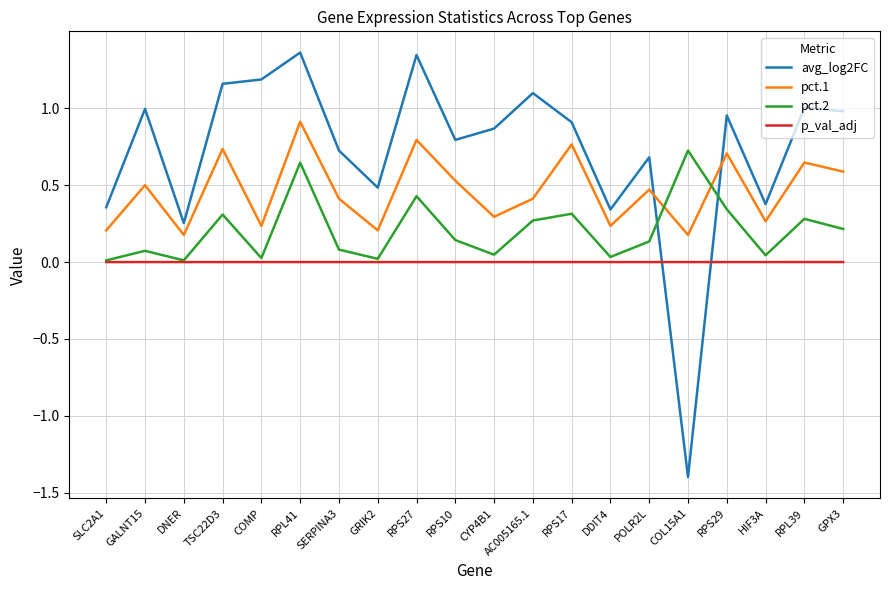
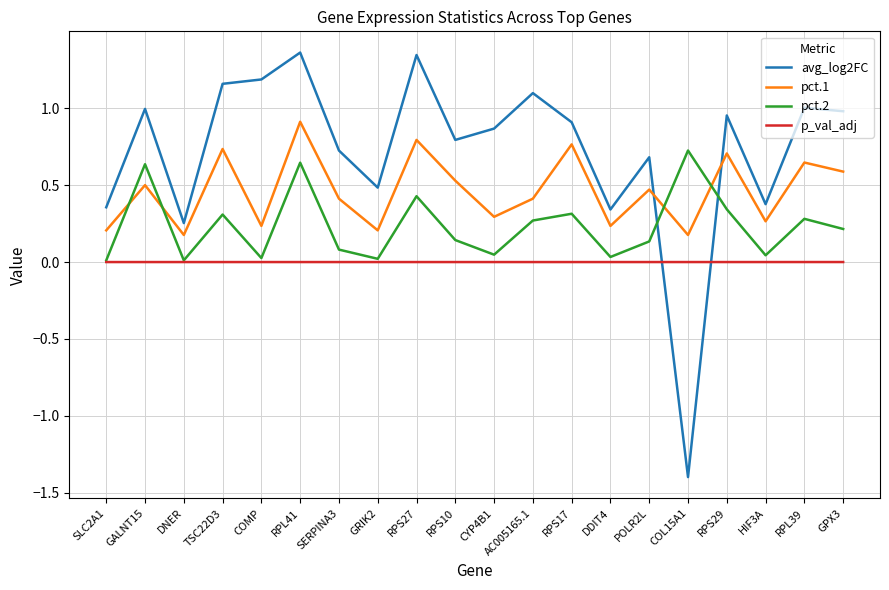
  {
    "avg_log2FC": {
      "SLC2A1": 0.36,
      "GALNT15": 1.00,
      "DNER": 0.25,
      "TSC22D3": 1.16,
      "COMP": 1.19,
      "RPL41": 1.36,
      "SERPINA3": 0.72,
      "GRIK2": 0.48,
      "RPS27": 1.35,
      "RPS10": 0.79,
      "CYP4B1": 0.87,
      "AC005165.1": 1.10,
      "RPS17": 0.91,
      "DDIT4": 0.34,
      "POLR2L": 0.68,
      "COL15A1": -1.40,
      "RPS29": 0.95,
      "HIF3A": 0.38
    },
    "pct.1": {
      "SLC2A1": 0.21,
      "GALNT15": 0.50,
      "DNER": 0.18,
      "TSC22D3": 0.74,
      "COMP": 0.24,
      "RPL41": 0.91,
      "SERPINA3": 0.41,
      "GRIK2": 0.21,
      "RPS27": 0.79,
      "RPS10": 0.53,
      "CYP4B1": 0.29,
      "AC005165.1": 0.41,
      "RPS17": 0.77,
      "DDIT4": 0.24,
      "POLR2L": 0.47,
      "COL15A1": 0.18,
      "RPS29": 0.71,
      "HIF3A": 0.27,
      "RPL39": 0.65,
      "GPX3": 0.59
    },
    "pct.2": {
-     "GALNT15": 0.07,
+     "GALNT15": 0.64,
      "TSC22D3": 0.31,
      "COMP": 0.03,
      "RPL41": 0.65,
      "SERPINA3": 0.08,
      "GRIK2": 0.02,
      "RPS27": 0.43,
      "RPS10": 0.14,
      "CYP4B1": 0.05,
      "AC005165.1": 0.27,
      "RPS17": 0.31,
      "DDIT4": 0.03,
      "POLR2L": 0.13,
      "COL15A1": 0.73,
      "RPS29": 0.34,
      "HIF3A": 0.04,
      "RPL39": 0.28,
      "GPX3": 0.22
    },
    "p_val_adj": {
      "GALNT15": 0.00,
      "TSC22D3": 0.00,
      "COMP": 0.00,
      "RPL41": 0.00,
      "SERPINA3": 0.00,
      "GRIK2": 0.00,
      "RPS27": 0.00,
      "RPS10": 0.00,
      "CYP4B1": 0.00,
      "AC005165.1": 0.00,
      "RPS17": 0.00,
      "DDIT4": 0.00,
      "POLR2L": 0.00,
      "COL15A1": 0.00,
      "RPS29": 0.00,
      "HIF3A": 0.00,
      "RPL39": 0.00,
      "GPX3": 0.00
    }
  }
